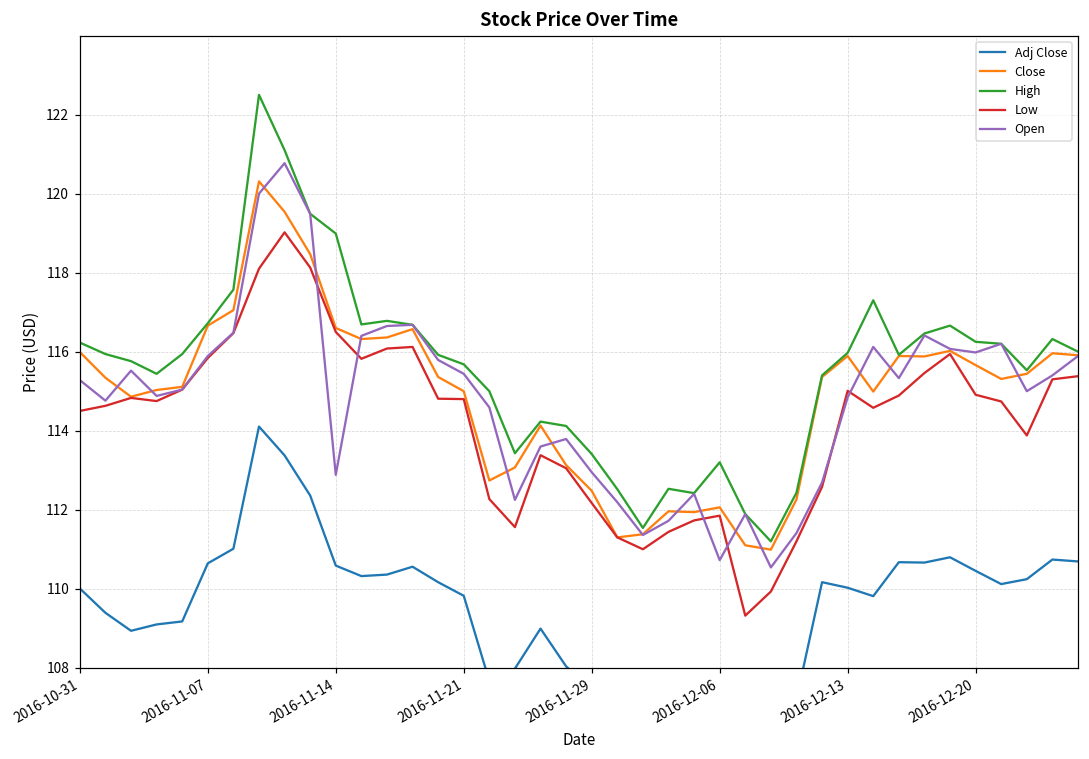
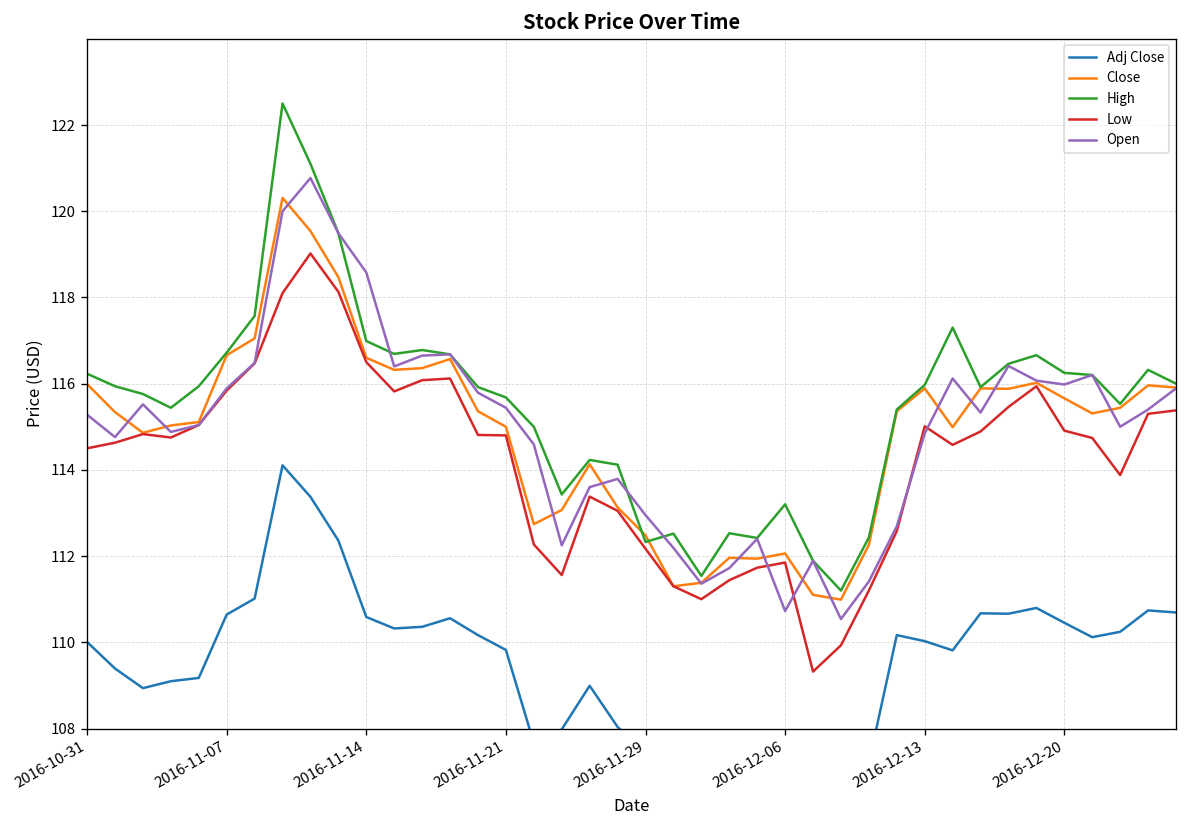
  {
    "Adj Close": {
      "2016-10-31": 110.0,
      "2016-11-07": 110.6,
      "2016-11-14": 110.6,
      "2016-11-21": 109.8,
      "2016-12-13": 110.0,
      "2016-12-20": 110.5
    },
    "Close": {
      "2016-10-31": 116.0,
      "2016-11-14": 116.6,
      "2016-11-21": 115.0,
      "2016-11-29": 112.5,
      "2016-12-06": 112.1,
      "2016-12-13": 115.9,
      "2016-12-20": 115.7
    },
    "High": {
      "2016-10-31": 116.2,
-     "2016-11-14": 119.0,
+     "2016-11-14": 117.0,
      "2016-11-21": 115.7,
-     "2016-11-29": 113.4,
+     "2016-11-29": 112.3,
      "2016-12-06": 113.2,
      "2016-12-13": 116.0,
      "2016-12-20": 116.3
    },
    "Low": {
      "2016-10-31": 114.5,
      "2016-11-14": 116.5,
      "2016-11-21": 114.8,
      "2016-11-29": 112.2,
      "2016-12-06": 111.8,
      "2016-12-13": 115.0,
      "2016-12-20": 114.9
    },
    "Open": {
      "2016-10-31": 115.3,
-     "2016-11-14": 112.9,
+     "2016-11-14": 118.6,
      "2016-11-21": 115.4,
      "2016-11-29": 112.9,
      "2016-12-06": 110.7,
      "2016-12-13": 114.8,
      "2016-12-20": 116.0
    }
  }
